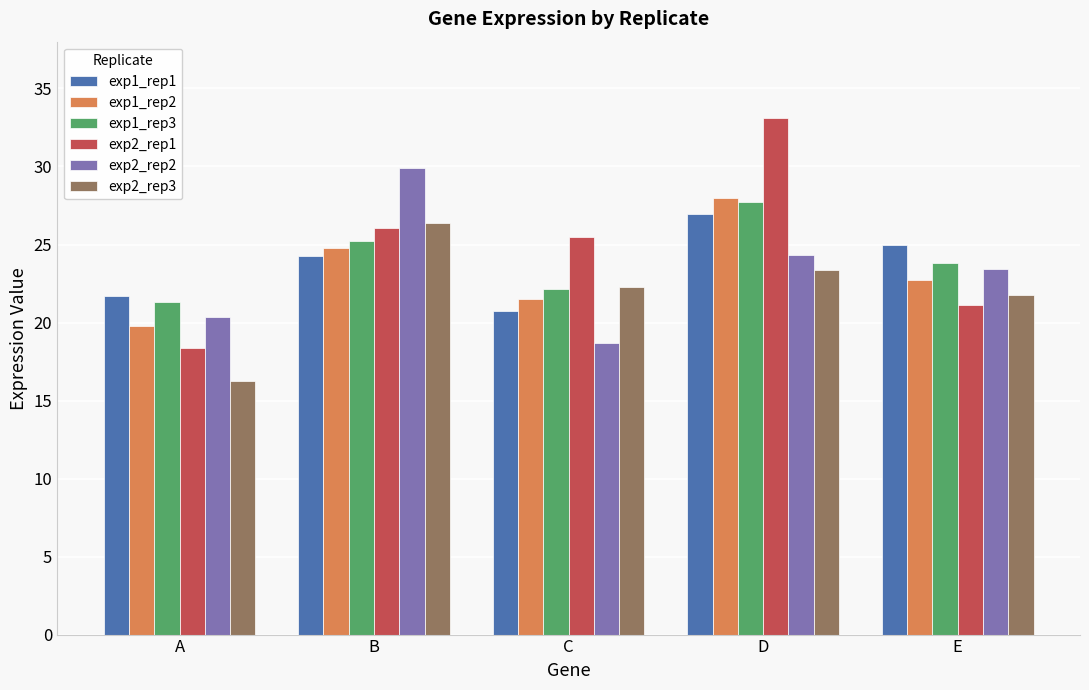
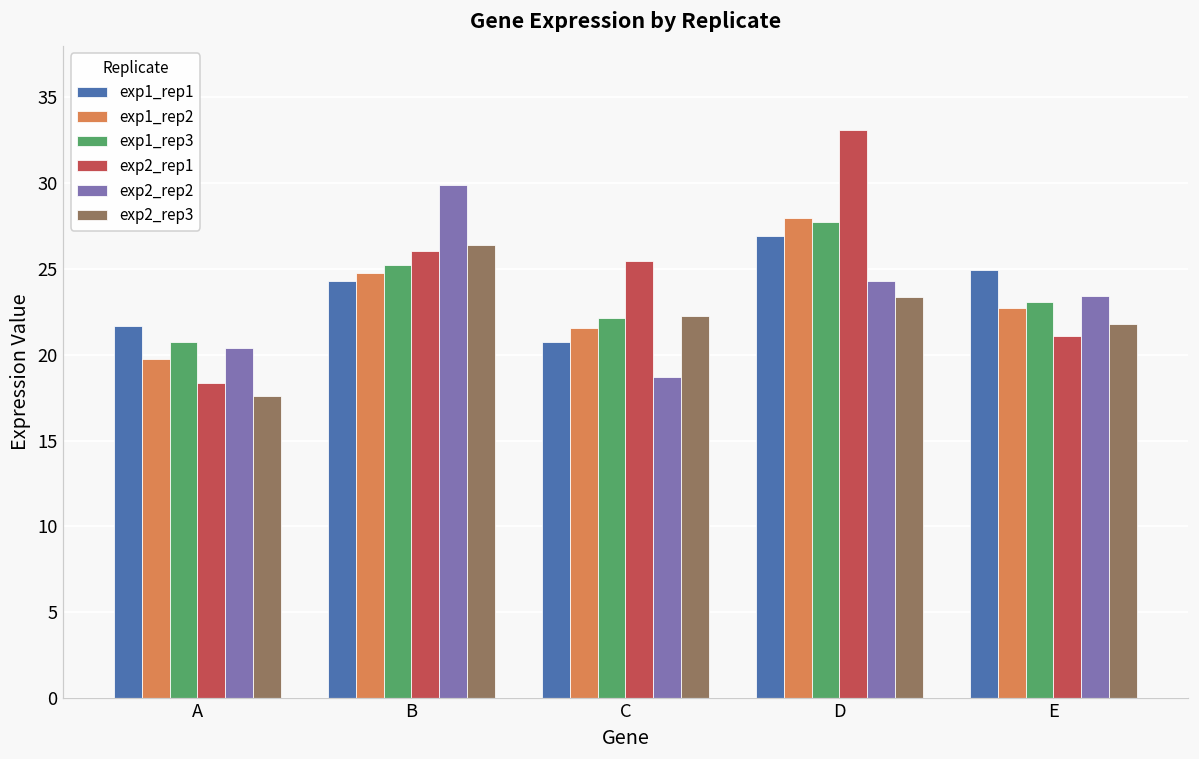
  {
    "exp1_rep3": {
-     "A": 21.3,
+     "A": 20.7,
      "B": 25.2,
      "C": 22.1,
      "D": 27.7,
-     "E": 23.8
+     "E": 23.1
    },
    "exp2_rep3": {
-     "A": 16.2,
+     "A": 17.6,
      "B": 26.4,
      "C": 22.3,
      "D": 23.3,
      "E": 21.8
    }
  }
